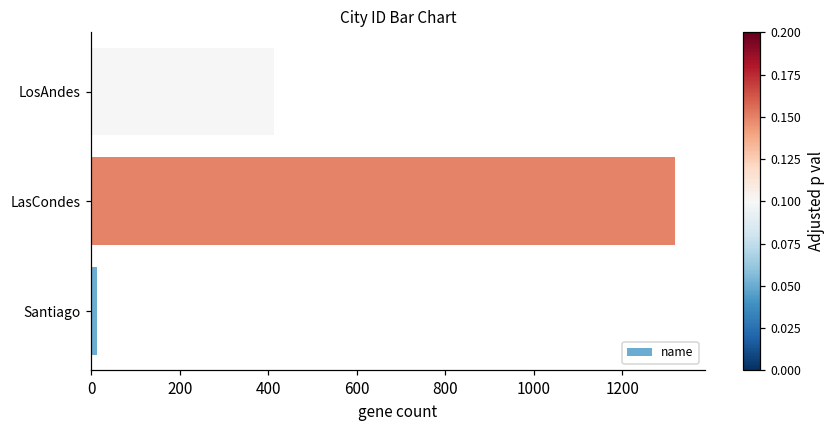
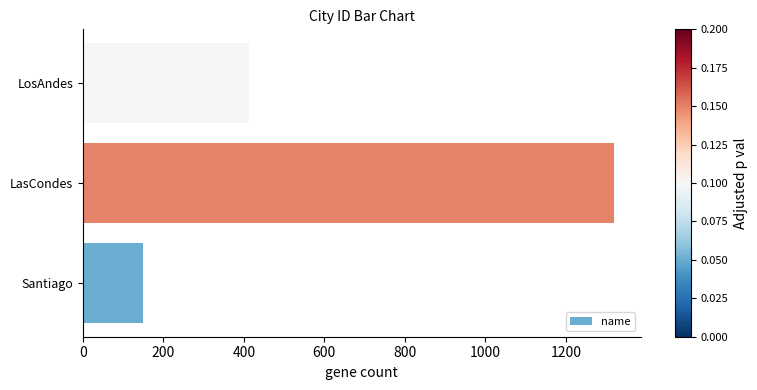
  {
    "LosAndes": 410,
    "LasCondes": 1320,
-   "Santiago": 10
+   "Santiago": 150
  }
